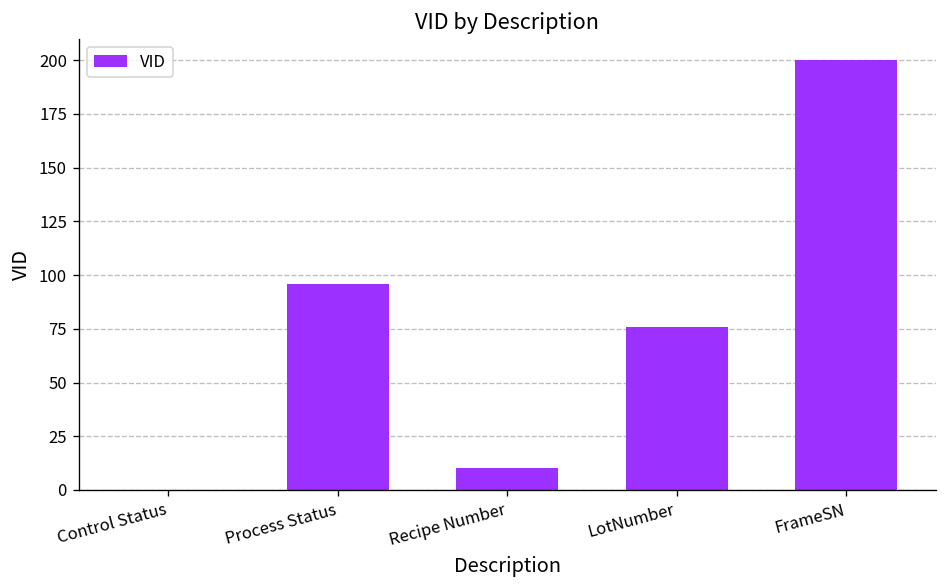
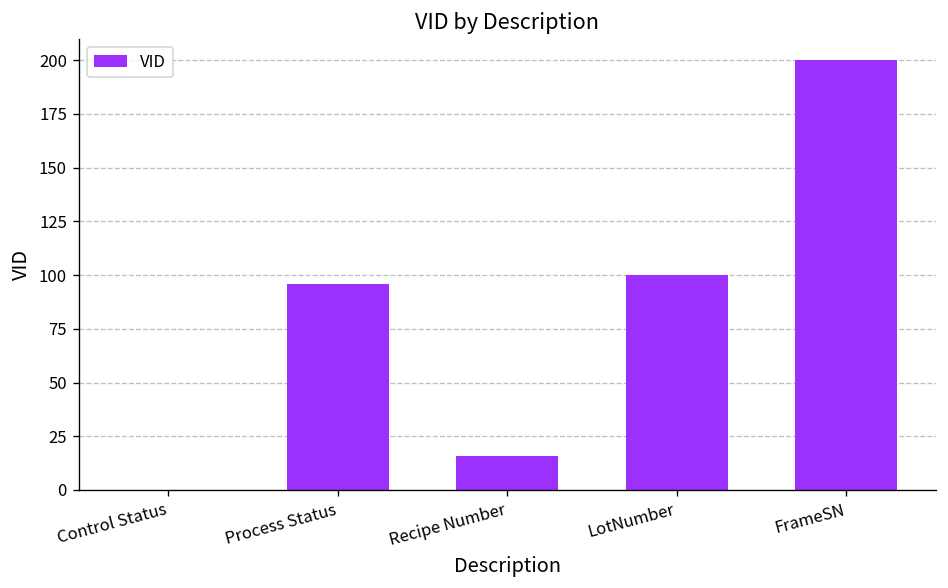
  {
    "Control Status": 0,
    "Process Status": 96,
-   "Recipe Number": 10,
-   "LotNumber": 76,
+   "Recipe Number": 16,
+   "LotNumber": 100,
    "FrameSN": 200
  }
